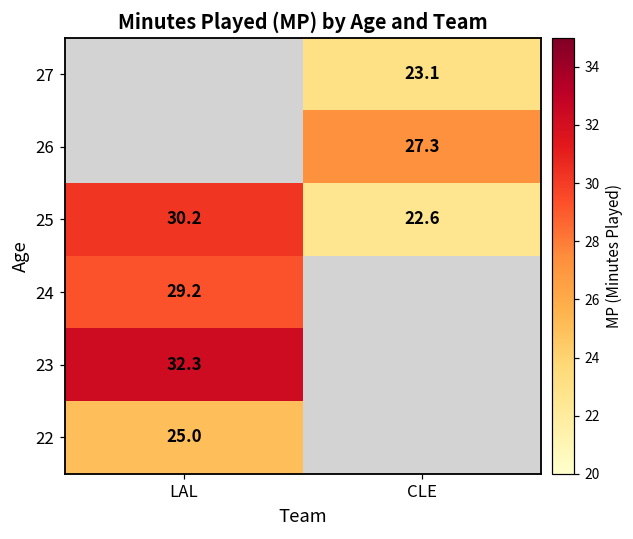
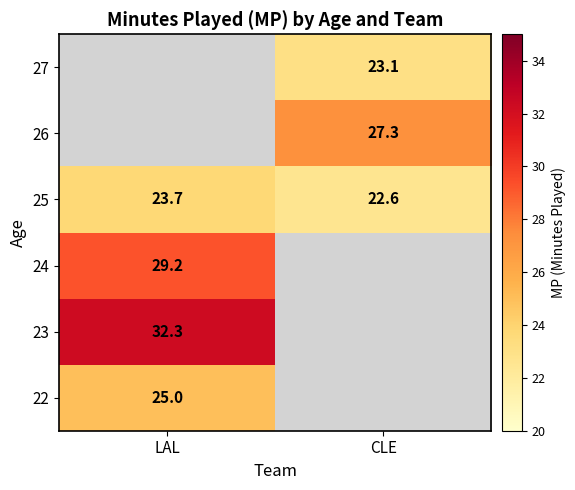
  {
    "27": {
      "CLE": 23.1
    },
    "26": {
      "CLE": 27.3
    },
    "25": {
-     "LAL": 30.2,
+     "LAL": 23.7,
      "CLE": 22.6
    },
    "24": {
      "LAL": 29.2
    },
    "23": {
      "LAL": 32.3
    },
    "22": {
      "LAL": 25.0
    }
  }
